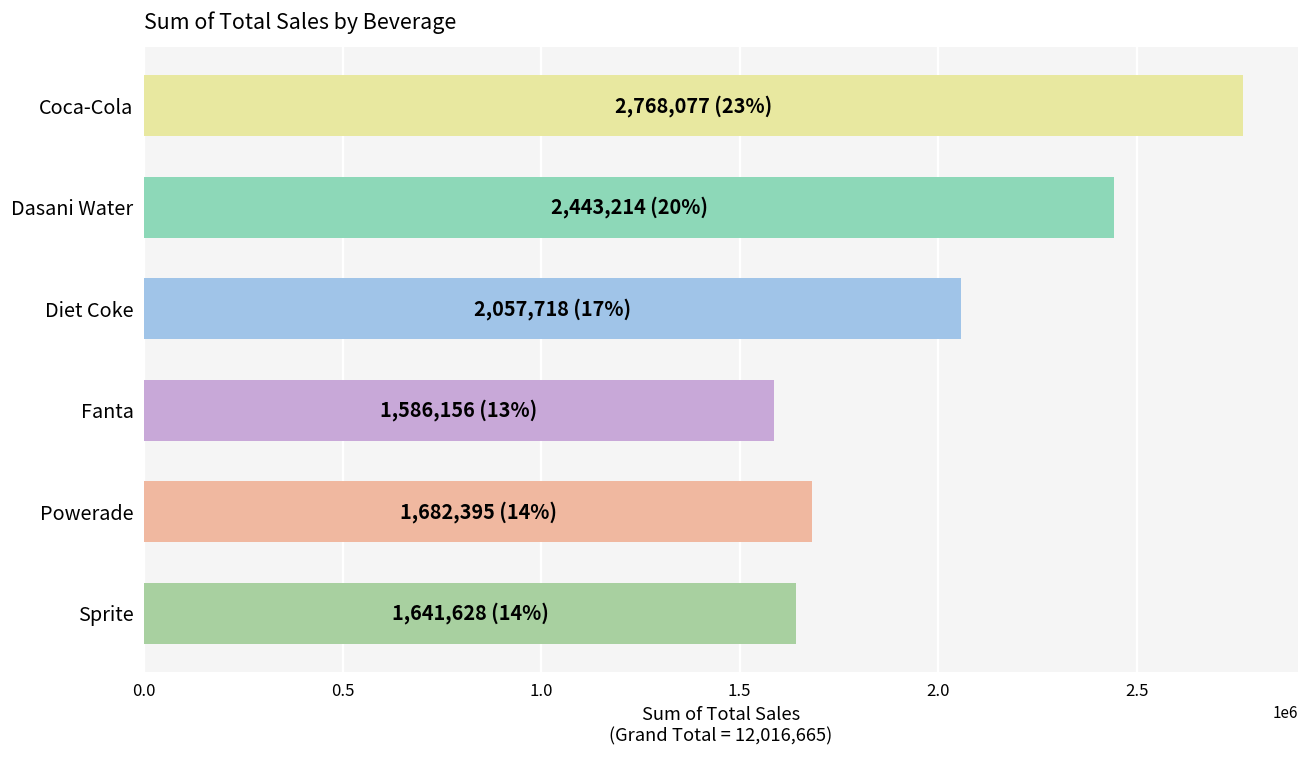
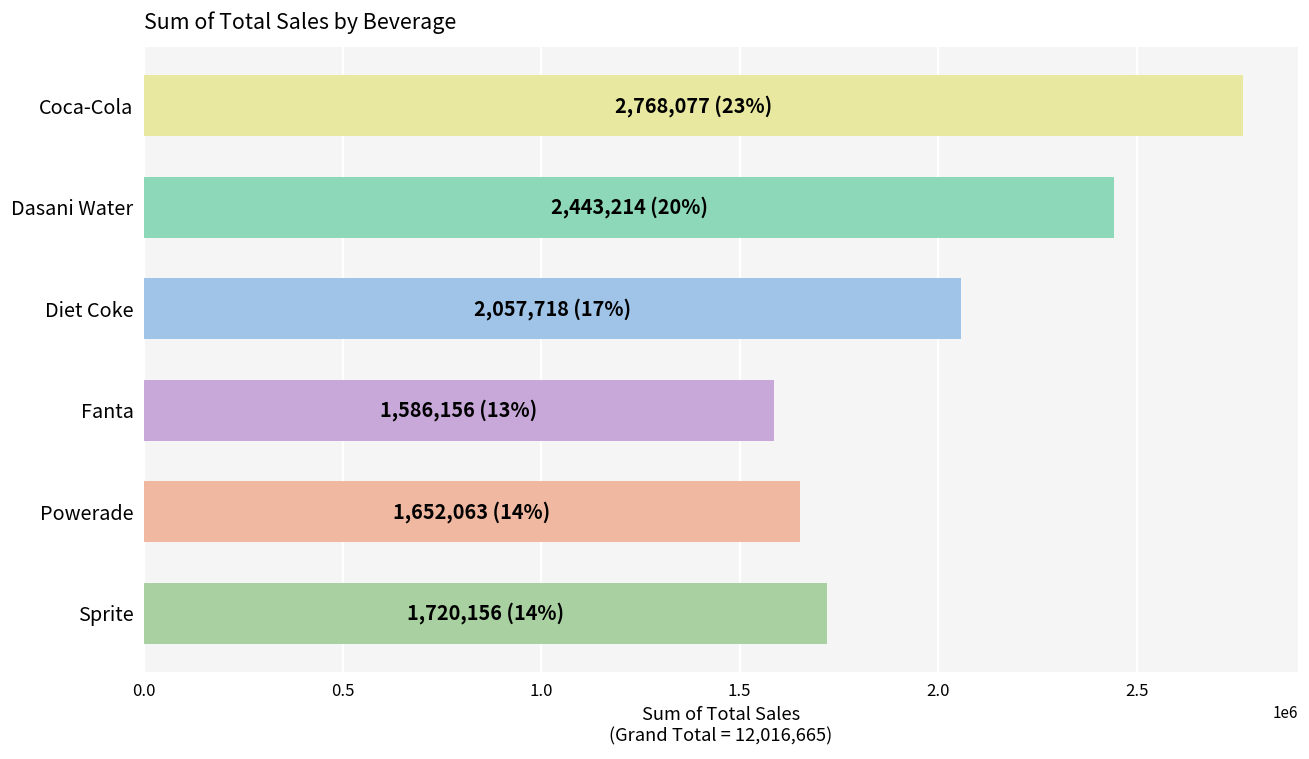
  {
    "Coca-Cola": "2,768,077",
    "Dasani Water": "2,443,214",
    "Diet Coke": "2,057,718",
    "Fanta": "1,586,156",
-   "Powerade": "1,682,395",
-   "Sprite": "1,641,628"
+   "Powerade": "1,652,063",
+   "Sprite": "1,720,156"
  }
